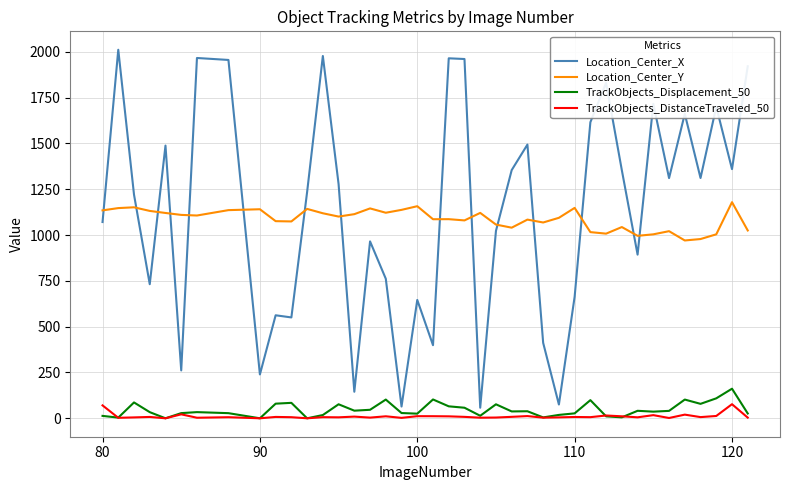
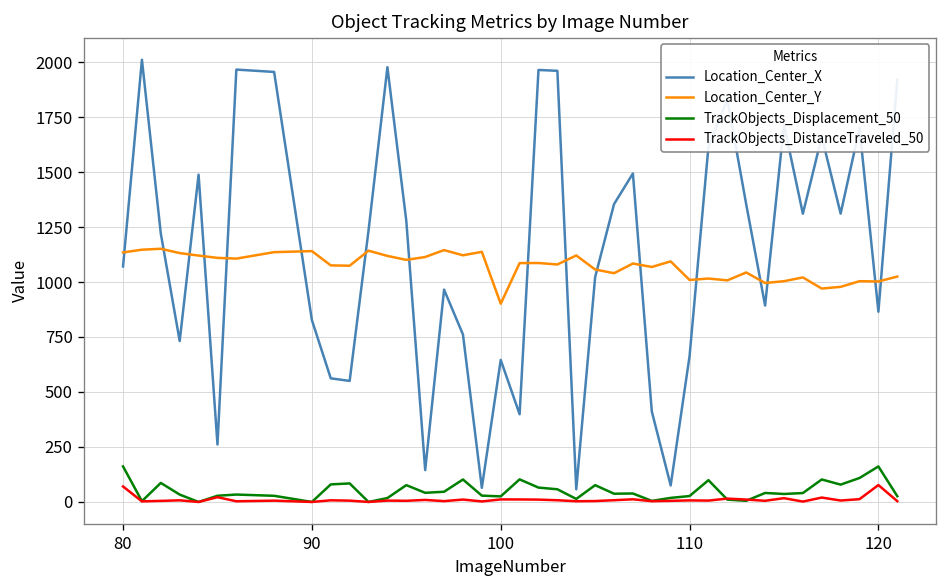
  {
    "Location_Center_X": {
      "80": 1070,
-     "90": 240,
+     "90": 830,
      "100": 650,
      "110": 660,
-     "120": 1360
+     "120": 860
    },
    "Location_Center_Y": {
      "80": 1130,
      "90": 1140,
-     "100": 1160,
-     "110": 1150,
-     "120": 1180
+     "100": 900,
+     "110": 1010,
+     "120": 1000
    },
    "TrackObjects_Displacement_50": {
-     "80": 10,
+     "80": 160,
      "110": 30,
      "120": 160
    },
    "TrackObjects_DistanceTraveled_50": {
      "80": 70,
      "110": 10,
      "120": 80
    }
  }
